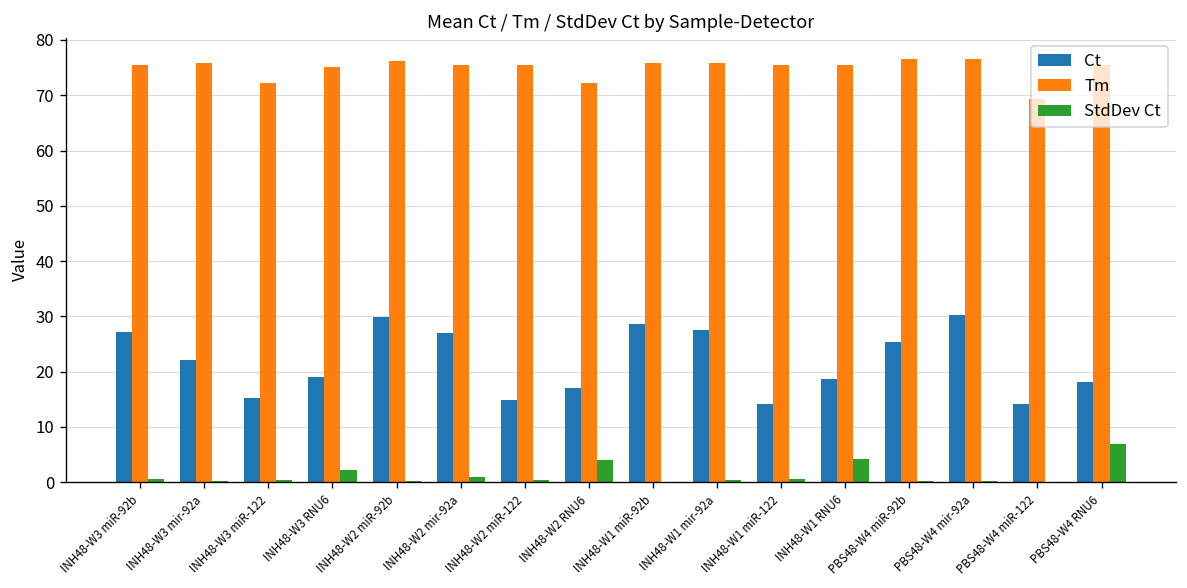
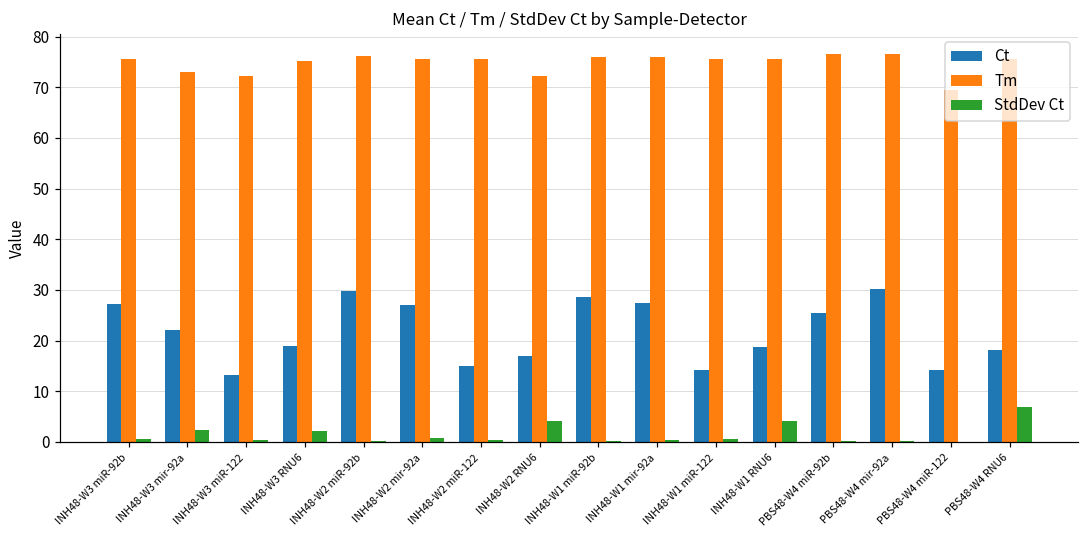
  {
    "Ct": {
      "INH48-W3 miR-92b": 27,
      "INH48-W3 mir-92a": 22,
-     "INH48-W3 miR-122": 15,
+     "INH48-W3 miR-122": 13,
      "INH48-W3 RNU6": 19,
      "INH48-W2 miR-92b": 30,
      "INH48-W2 mir-92a": 27,
      "INH48-W2 miR-122": 15,
      "INH48-W2 RNU6": 17,
      "INH48-W1 miR-92b": 29,
      "INH48-W1 mir-92a": 27,
      "INH48-W1 miR-122": 14,
      "INH48-W1 RNU6": 19,
      "PBS48-W4 miR-92b": 25,
      "PBS48-W4 mir-92a": 30,
      "PBS48-W4 miR-122": 14,
      "PBS48-W4 RNU6": 18
    },
    "Tm": {
      "INH48-W3 miR-92b": 76,
-     "INH48-W3 mir-92a": 76,
+     "INH48-W3 mir-92a": 73,
      "INH48-W3 miR-122": 72,
      "INH48-W3 RNU6": 75,
      "INH48-W2 miR-92b": 76,
      "INH48-W2 mir-92a": 76,
      "INH48-W2 miR-122": 76,
      "INH48-W2 RNU6": 72,
      "INH48-W1 miR-92b": 76,
      "INH48-W1 mir-92a": 76,
      "INH48-W1 miR-122": 76,
      "INH48-W1 RNU6": 76,
      "PBS48-W4 miR-92b": 77,
      "PBS48-W4 mir-92a": 77
    },
    "StdDev Ct": {
      "INH48-W3 miR-92b": 1,
-     "INH48-W3 mir-92a": 0,
+     "INH48-W3 mir-92a": 2,
      "INH48-W3 RNU6": 2,
      "INH48-W2 mir-92a": 1,
      "INH48-W2 RNU6": 4,
      "INH48-W1 miR-122": 1,
      "INH48-W1 RNU6": 4,
      "PBS48-W4 RNU6": 7
    }
  }
